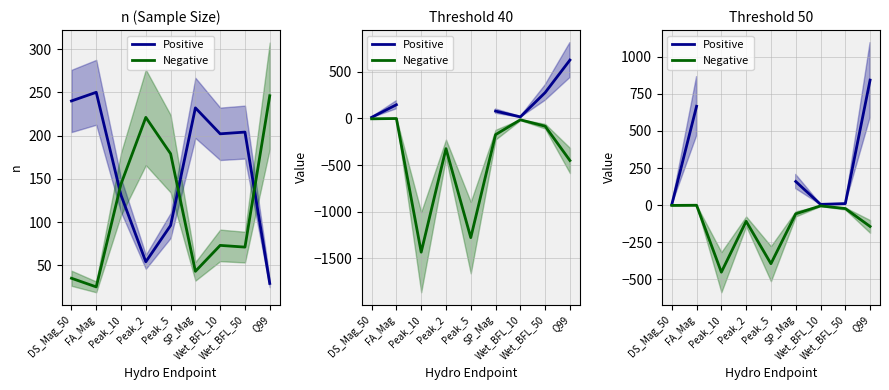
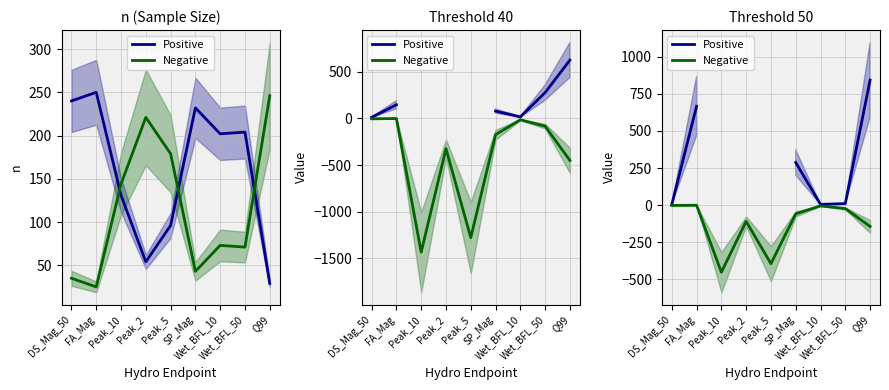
  {
    "Threshold 40": {
      "Positive": {
        "FA_Mag": 100,
        "SP_Mag": 100,
        "Wet_BFL_50": 300,
        "Q99": 600
      }
    },
    "Threshold 50": {
      "Positive": {
        "FA_Mag": 670,
-       "SP_Mag": 160,
+       "SP_Mag": 290,
        "Wet_BFL_50": 10,
        "Q99": 840
      }
    }
  }
